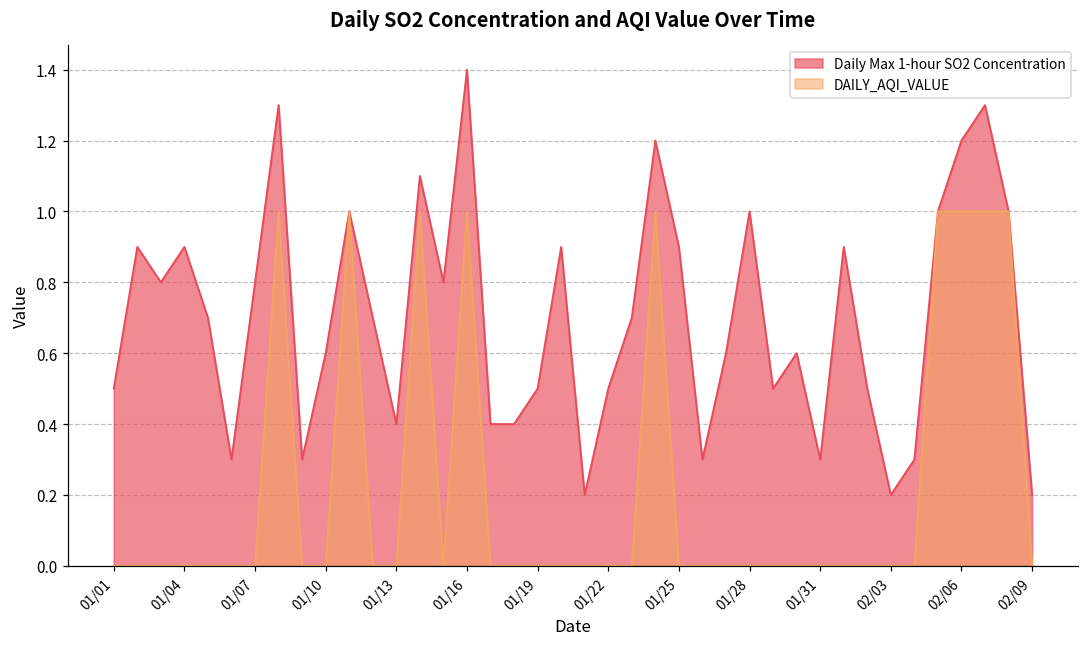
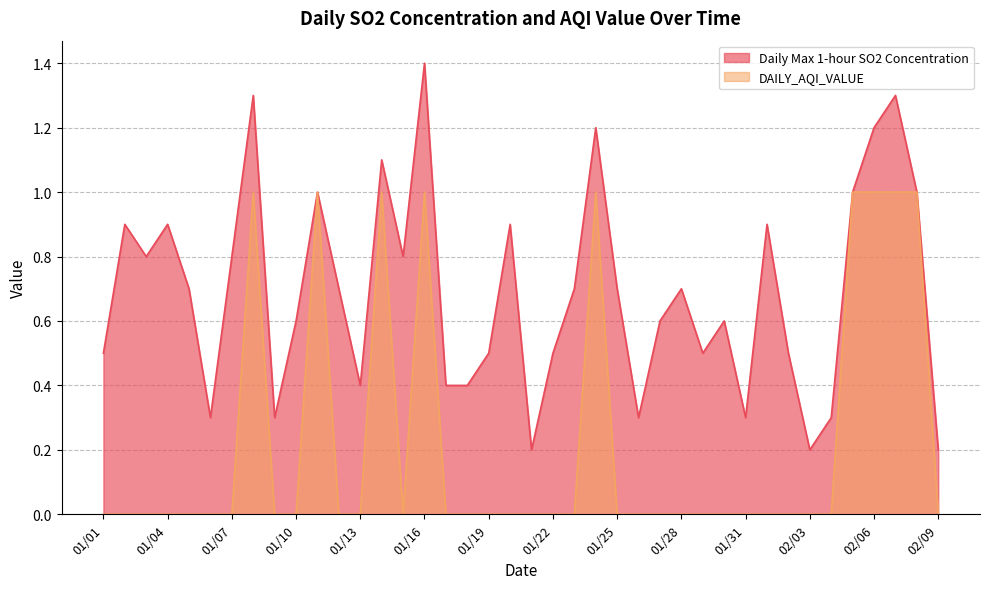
  {
    "Daily Max 1-hour SO2 Concentration": {
      "01/01": 0.5,
      "01/04": 0.9,
      "01/07": 0.8,
      "01/10": 0.6,
      "01/13": 0.4,
      "01/16": 1.4,
      "01/19": 0.5,
      "01/22": 0.5,
-     "01/25": 0.9,
-     "01/28": 1.0,
+     "01/25": 0.7,
+     "01/28": 0.7,
      "01/31": 0.3,
      "02/03": 0.2,
      "02/06": 1.2,
      "02/09": 0.2
    },
    "DAILY_AQI_VALUE": {
      "01/01": 0.0,
      "01/04": 0.0,
      "01/07": 0.0,
      "01/10": 0.0,
      "01/13": 0.0,
      "01/16": 1.0,
      "01/19": 0.0,
      "01/22": 0.0,
      "01/25": 0.0,
      "01/28": 0.0,
      "01/31": 0.0,
      "02/03": 0.0,
      "02/06": 1.0,
      "02/09": 0.0
    }
  }
